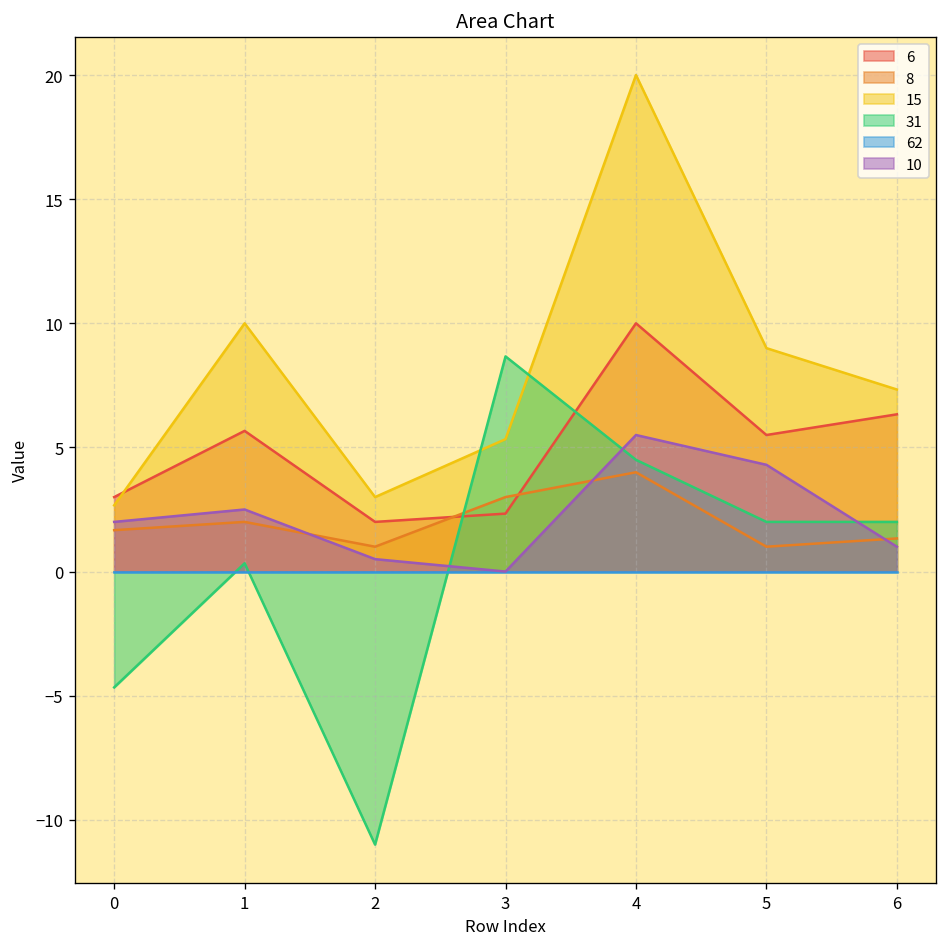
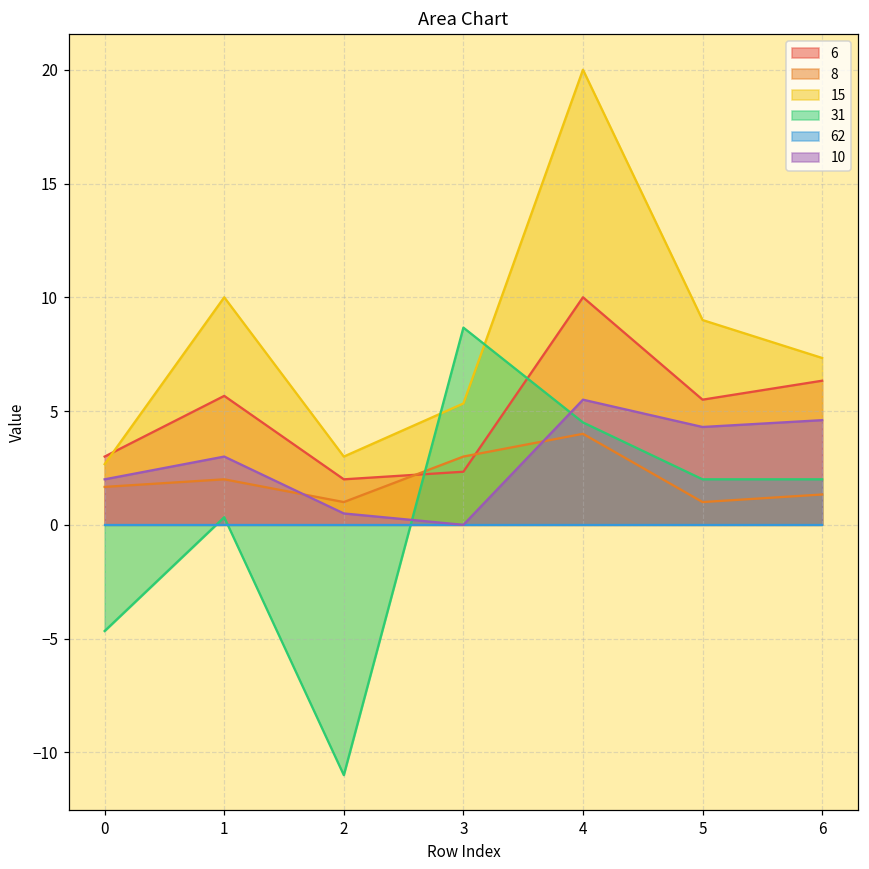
  {
    "62": {
      "1": 0.0,
      "4": 0.0,
      "5": 0.0,
      "6": 0.0
    },
    "10": {
      "0": 2.0,
-     "1": 2.5,
+     "1": 3.0,
      "2": 0.5,
      "4": 5.5,
      "5": 4.3,
-     "6": 1.0
+     "6": 4.6
    }
  }
